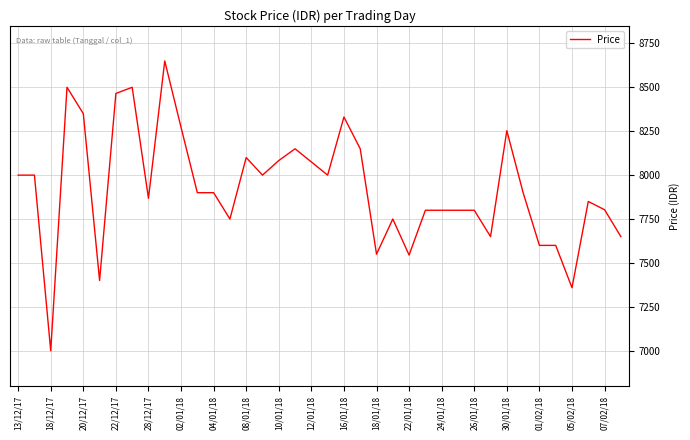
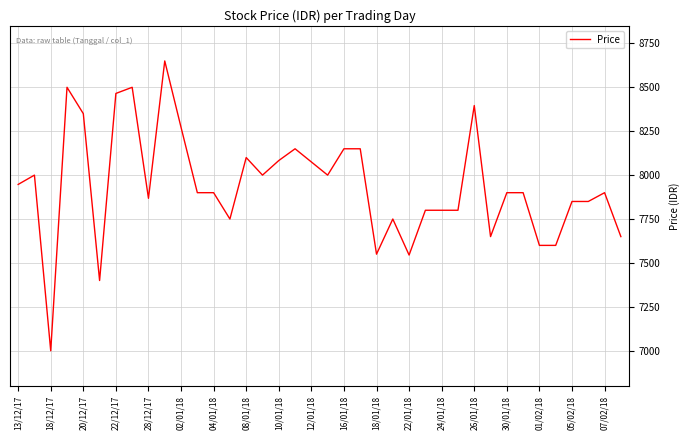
  {
-   "13/12/17": 8000,
+   "13/12/17": 7950,
    "18/12/17": 7000,
    "20/12/17": 8350,
    "22/12/17": 8470,
    "28/12/17": 7870,
    "02/01/18": 8270,
    "04/01/18": 7900,
    "08/01/18": 8100,
    "10/01/18": 8080,
    "12/01/18": 8080,
-   "16/01/18": 8330,
+   "16/01/18": 8150,
    "18/01/18": 7550,
    "22/01/18": 7550,
    "24/01/18": 7800,
-   "26/01/18": 7800,
-   "30/01/18": 8250,
+   "26/01/18": 8400,
+   "30/01/18": 7900,
    "01/02/18": 7600,
-   "05/02/18": 7360,
-   "07/02/18": 7800
+   "05/02/18": 7850,
+   "07/02/18": 7900
  }
